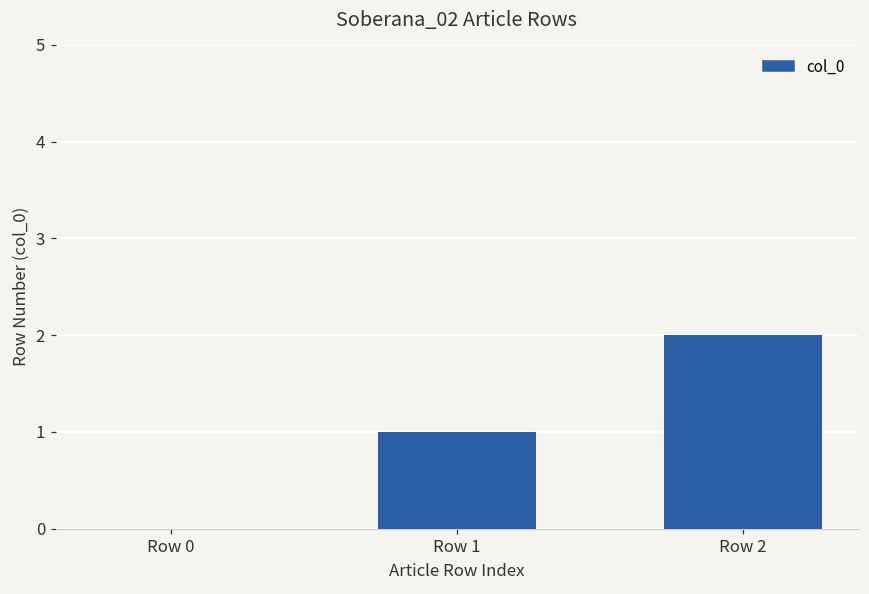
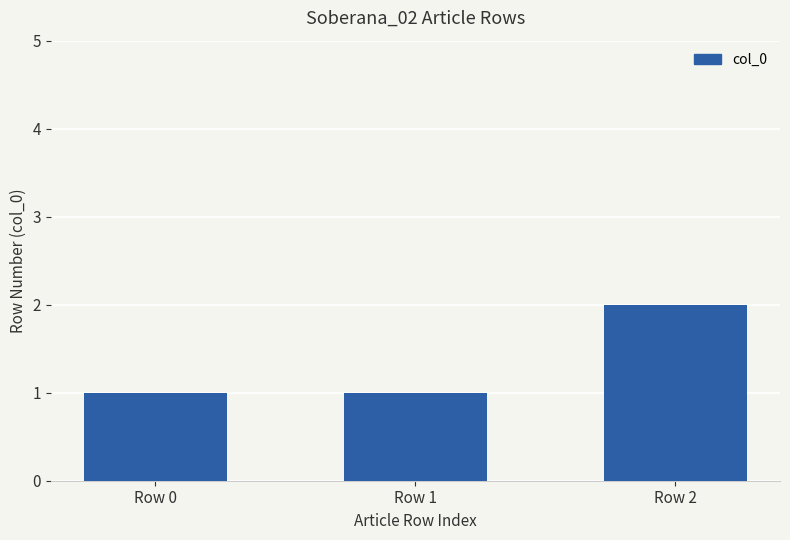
  {
-   "Row 0": 0,
+   "Row 0": 1,
    "Row 1": 1,
    "Row 2": 2
  }
